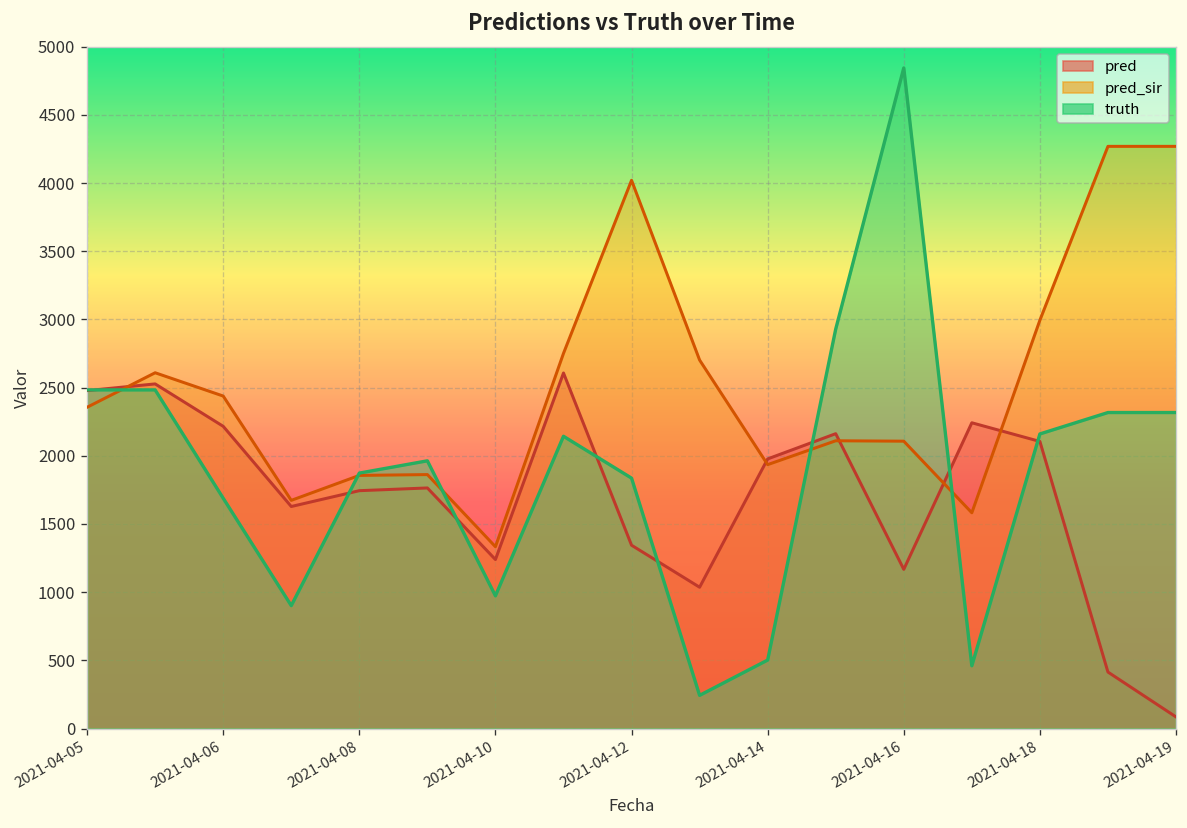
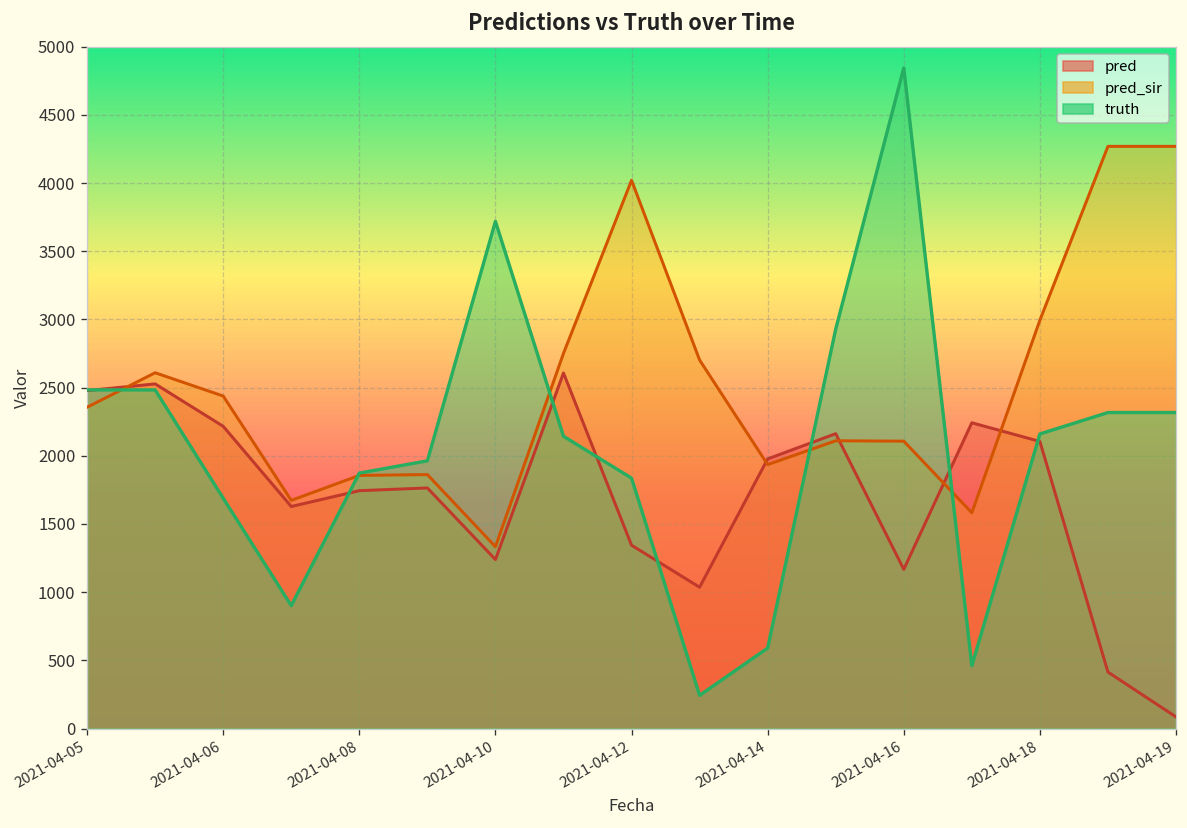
  {
    "truth": {
      "2021-04-06": 1690,
-     "2021-04-10": 970,
+     "2021-04-10": 3720,
      "2021-04-12": 1840,
-     "2021-04-14": 500,
+     "2021-04-14": 590,
      "2021-04-16": 4840,
      "2021-04-18": 2160
    }
  }
